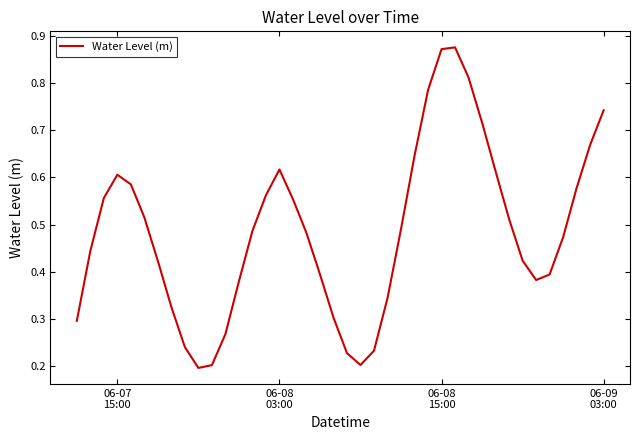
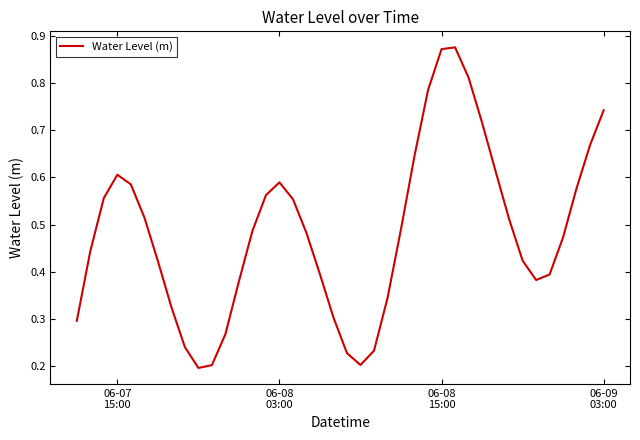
  {
    "06-07 15:00": 0.61,
-   "06-08 03:00": 0.62,
+   "06-08 03:00": 0.59,
    "06-08 15:00": 0.87,
    "06-09 03:00": 0.74
  }
